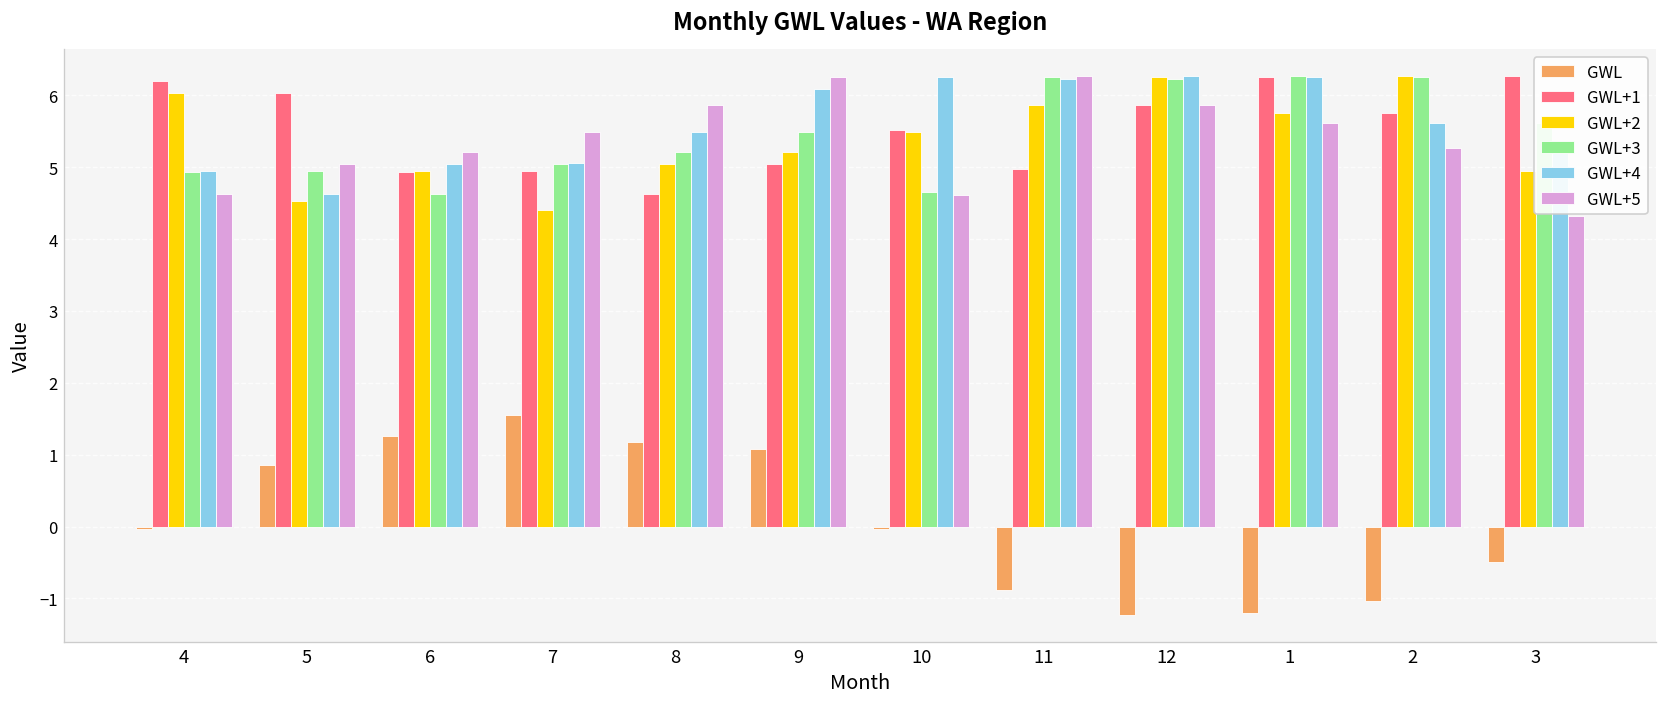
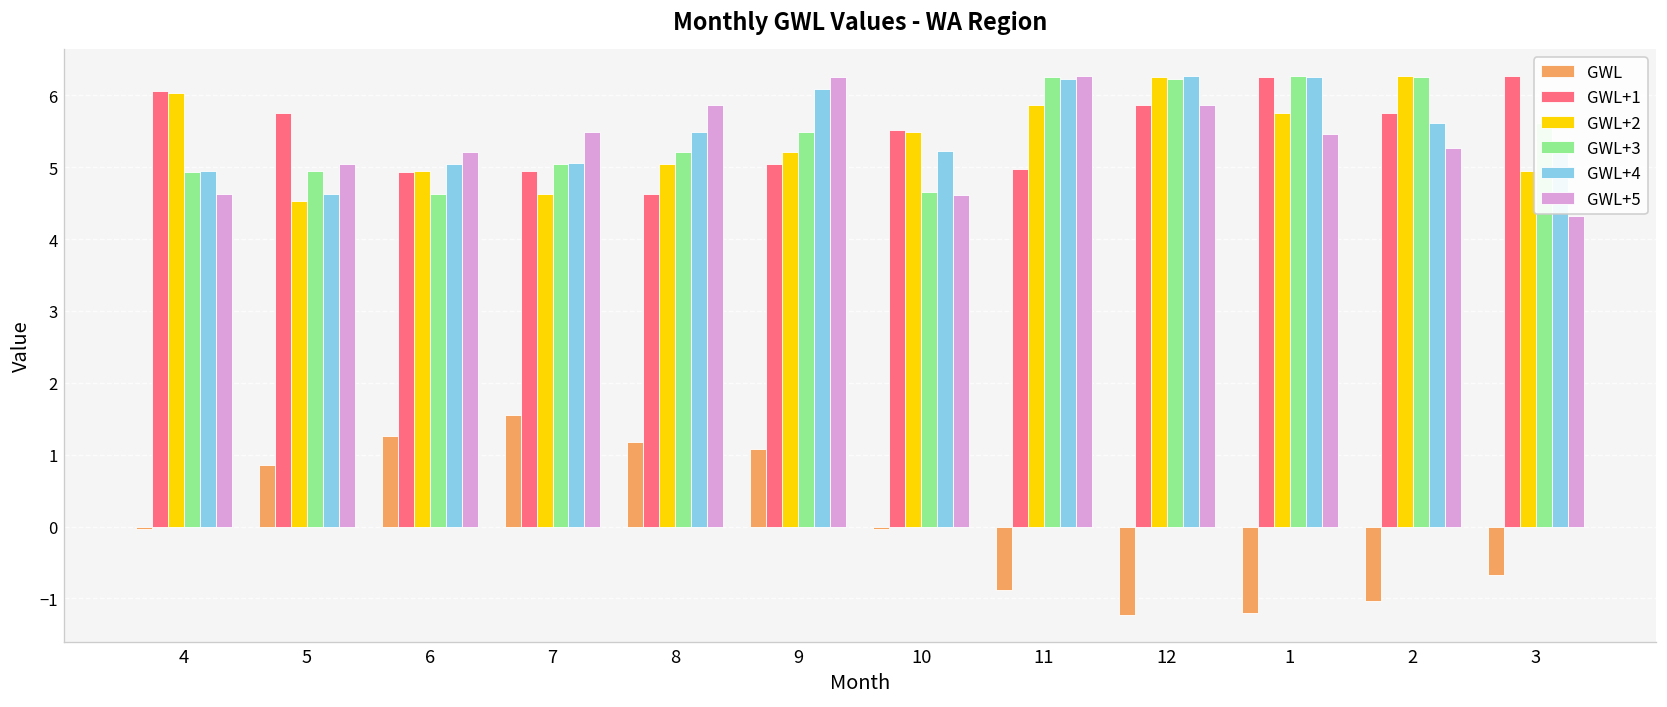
  {
    "GWL": {
      "5": 0.9,
      "6": 1.3,
      "7": 1.6,
      "8": 1.2,
      "9": 1.1,
      "11": -0.9,
      "12": -1.2,
      "1": -1.2,
      "2": -1.0,
-     "3": -0.5
+     "3": -0.7
    },
    "GWL+1": {
-     "4": 6.2,
-     "5": 6.0,
+     "4": 6.1,
+     "5": 5.8,
      "6": 4.9,
      "7": 5.0,
      "8": 4.6,
      "9": 5.1,
      "10": 5.5,
      "11": 5.0,
      "12": 5.9,
      "1": 6.3,
      "2": 5.8,
      "3": 6.3
    },
    "GWL+2": {
      "4": 6.0,
      "5": 4.5,
      "6": 5.0,
-     "7": 4.4,
+     "7": 4.6,
      "8": 5.1,
      "9": 5.2,
      "10": 5.5,
      "11": 5.9,
      "12": 6.3,
      "1": 5.8,
      "2": 6.3,
      "3": 5.0
    },
    "GWL+3": {
      "4": 4.9,
      "5": 5.0,
      "6": 4.6,
      "7": 5.1,
      "8": 5.2,
      "9": 5.5,
      "10": 4.7,
      "11": 6.3,
      "12": 6.2,
      "1": 6.3,
      "2": 6.3
    },
    "GWL+4": {
      "4": 5.0,
      "5": 4.6,
      "6": 5.1,
      "7": 5.1,
      "8": 5.5,
      "9": 6.1,
-     "10": 6.3,
+     "10": 5.2,
      "11": 6.2,
      "12": 6.3,
      "1": 6.3,
      "2": 5.6
    },
    "GWL+5": {
      "4": 4.6,
      "5": 5.1,
      "6": 5.2,
      "7": 5.5,
      "8": 5.9,
      "9": 6.3,
      "10": 4.6,
      "11": 6.3,
      "12": 5.9,
-     "1": 5.6,
+     "1": 5.5,
      "2": 5.3,
      "3": 4.3
    }
  }
